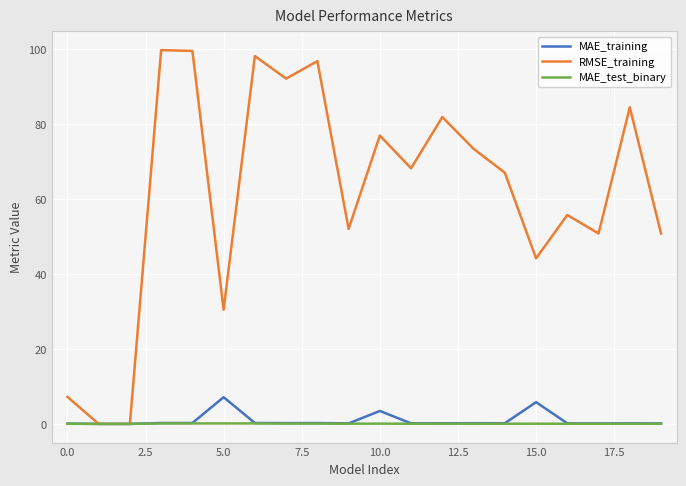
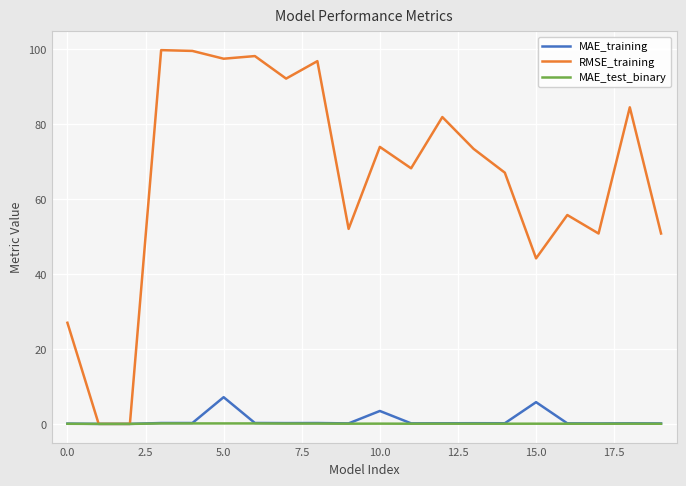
  {
    "MAE_training": {
      "5.0": 7,
      "10.0": 3,
      "15.0": 6
    },
    "RMSE_training": {
-     "0.0": 7,
-     "5.0": 30,
-     "10.0": 77,
+     "0.0": 27,
+     "5.0": 97,
+     "10.0": 74,
      "15.0": 44
    },
    "MAE_test_binary": {
      "5.0": 0,
      "10.0": 0,
      "15.0": 0
    }
  }
